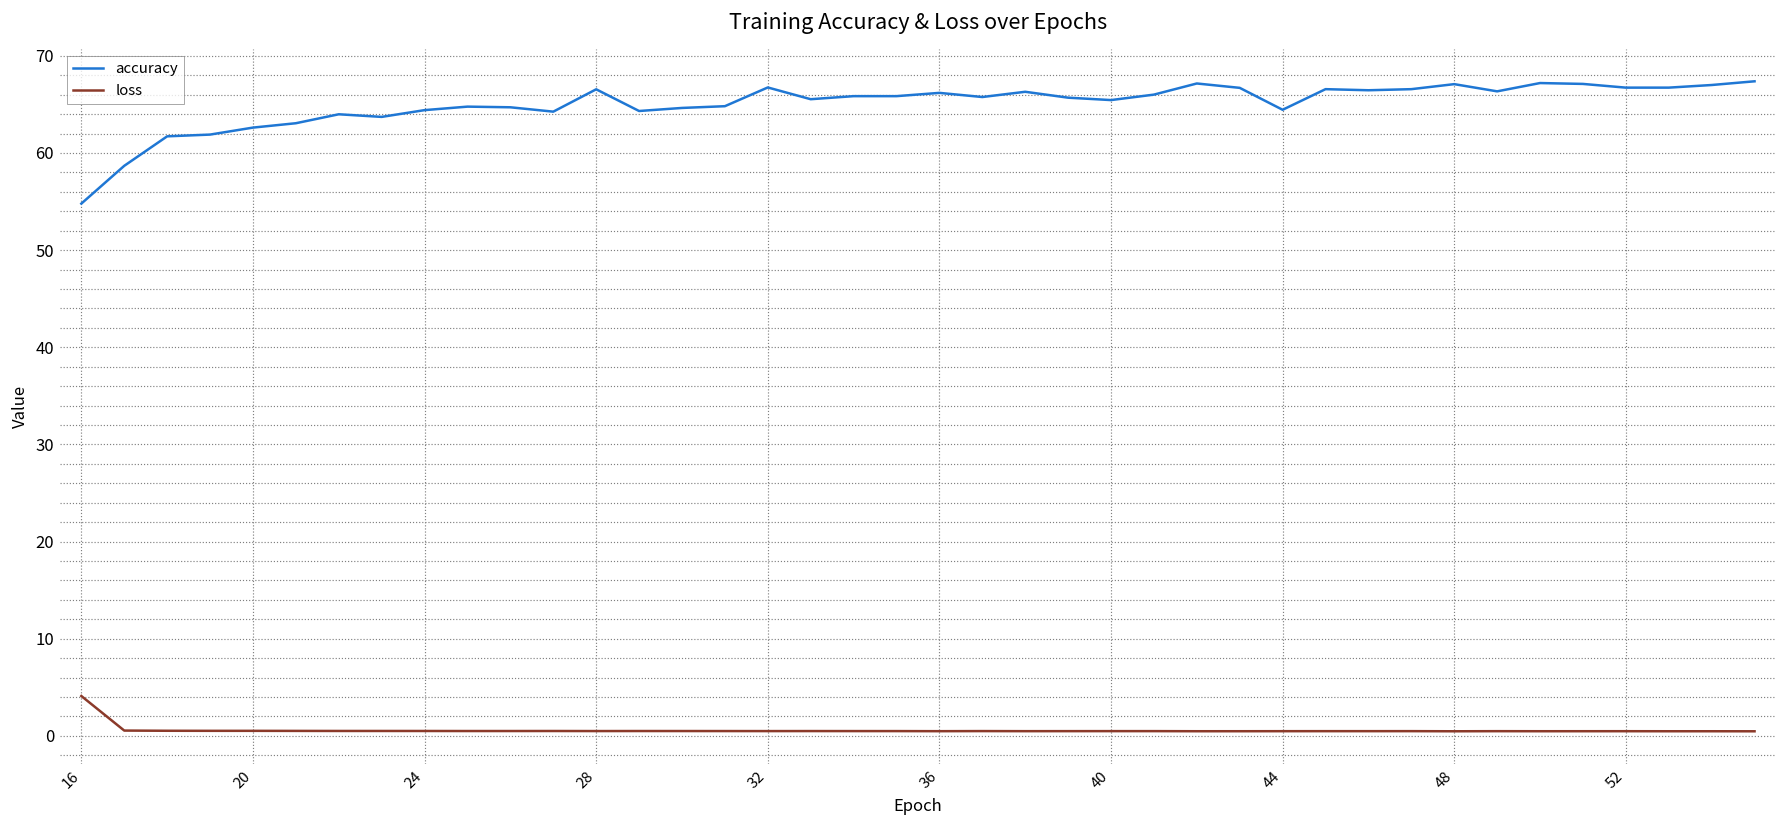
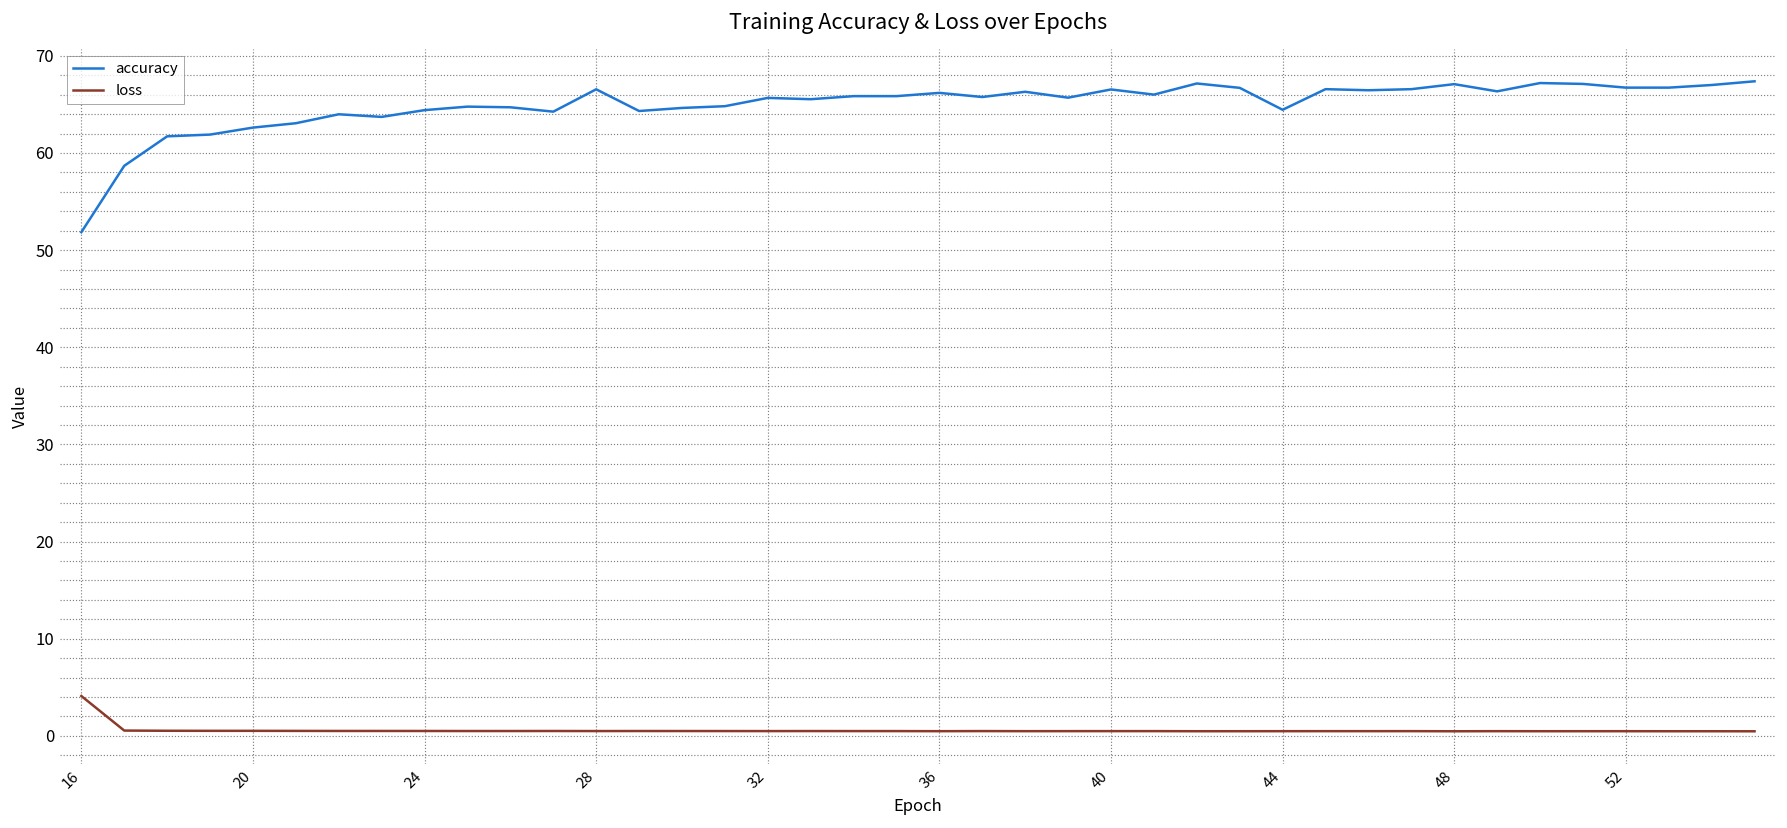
  {
    "accuracy": {
-     "16": 55,
+     "16": 52,
      "20": 63,
      "24": 64,
      "28": 67,
-     "32": 67,
+     "32": 66,
      "36": 66,
-     "40": 65,
+     "40": 67,
      "44": 64,
      "48": 67,
      "52": 67
    },
    "loss": {
      "16": 4,
      "20": 1,
      "24": 0,
      "28": 0,
      "32": 0,
      "36": 0,
      "40": 0,
      "44": 0,
      "48": 0,
      "52": 0
    }
  }
